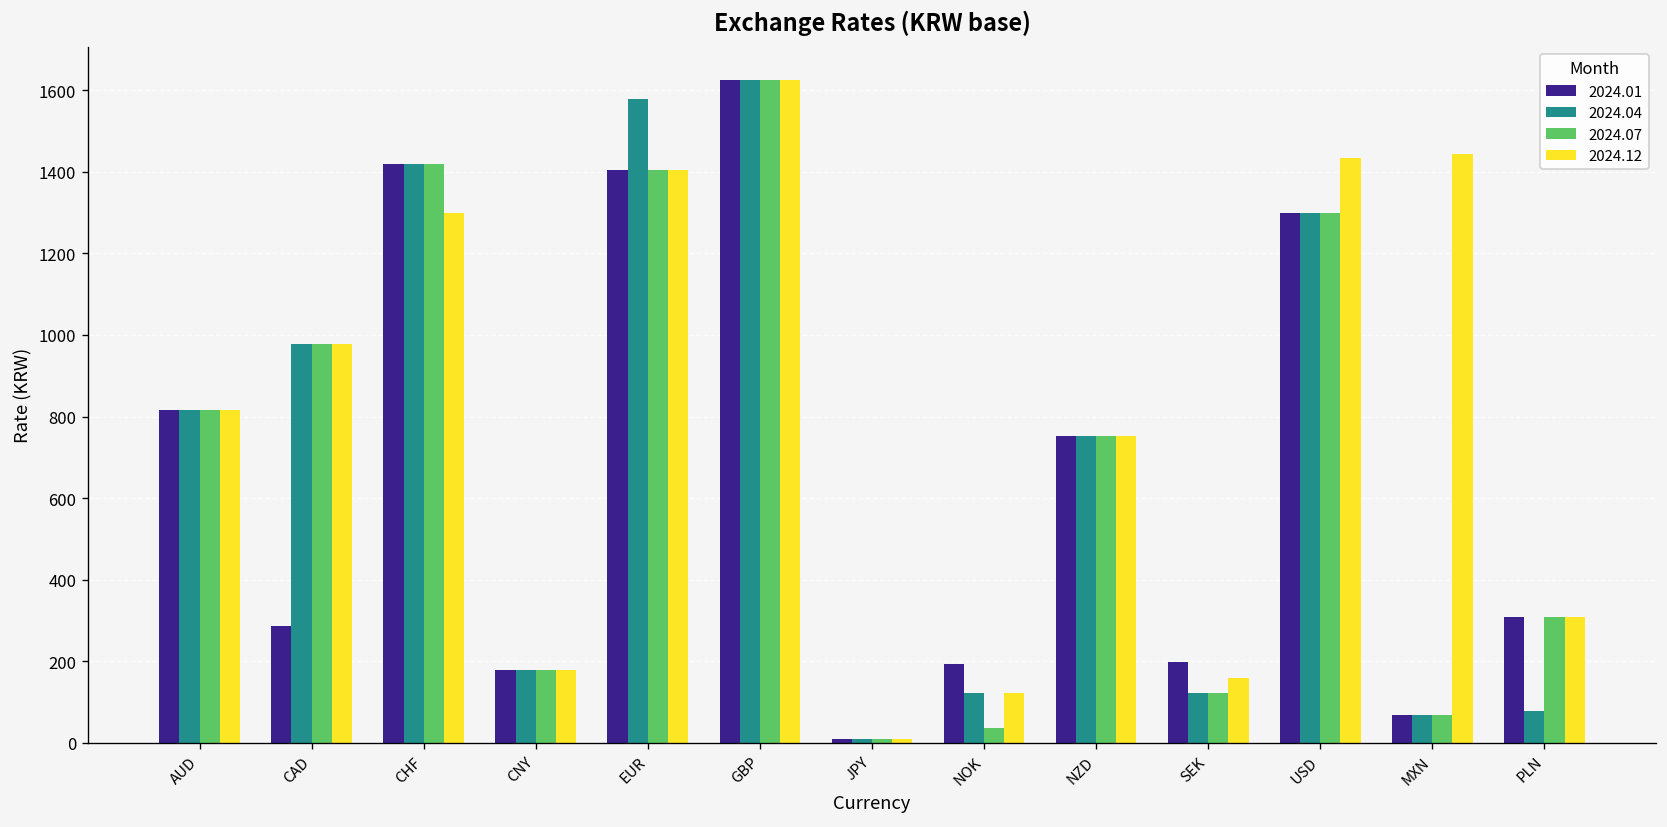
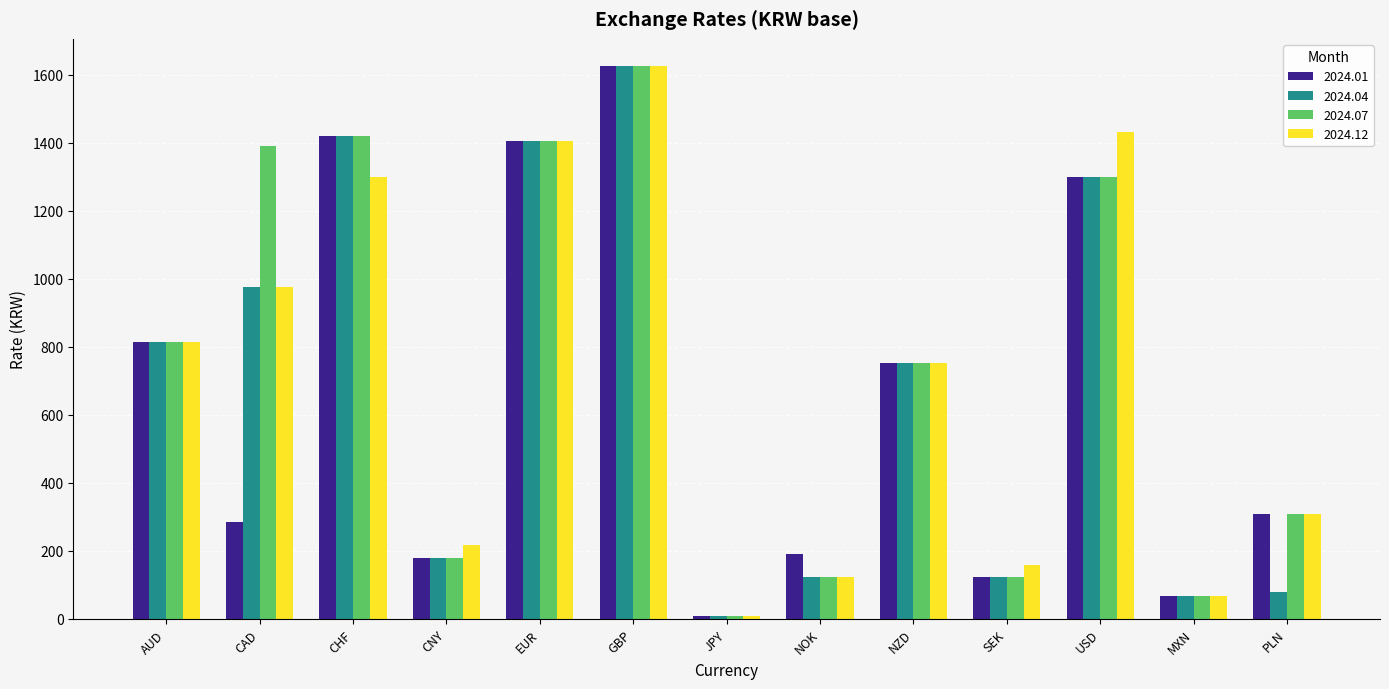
  {
    "2024.01": {
      "AUD": 820,
      "CAD": 290,
      "CHF": 1420,
      "CNY": 180,
      "EUR": 1410,
      "GBP": 1630,
      "JPY": 10,
      "NOK": 190,
      "NZD": 750,
-     "SEK": 200,
+     "SEK": 120,
      "USD": 1300,
      "MXN": 70,
      "PLN": 310
    },
    "2024.04": {
      "AUD": 820,
      "CAD": 980,
      "CHF": 1420,
      "CNY": 180,
-     "EUR": 1580,
+     "EUR": 1410,
      "GBP": 1630,
      "JPY": 10,
      "NOK": 120,
      "NZD": 750,
      "SEK": 120,
      "USD": 1300,
      "MXN": 70,
      "PLN": 80
    },
    "2024.07": {
      "AUD": 820,
-     "CAD": 980,
+     "CAD": 1390,
      "CHF": 1420,
      "CNY": 180,
      "EUR": 1410,
      "GBP": 1630,
      "JPY": 10,
-     "NOK": 40,
+     "NOK": 120,
      "NZD": 750,
      "SEK": 120,
      "USD": 1300,
      "MXN": 70,
      "PLN": 310
    },
    "2024.12": {
      "AUD": 820,
      "CAD": 980,
      "CHF": 1300,
-     "CNY": 180,
+     "CNY": 220,
      "EUR": 1410,
      "GBP": 1630,
      "JPY": 10,
      "NOK": 120,
      "NZD": 750,
      "SEK": 160,
      "USD": 1430,
-     "MXN": 1440,
+     "MXN": 70,
      "PLN": 310
    }
  }
